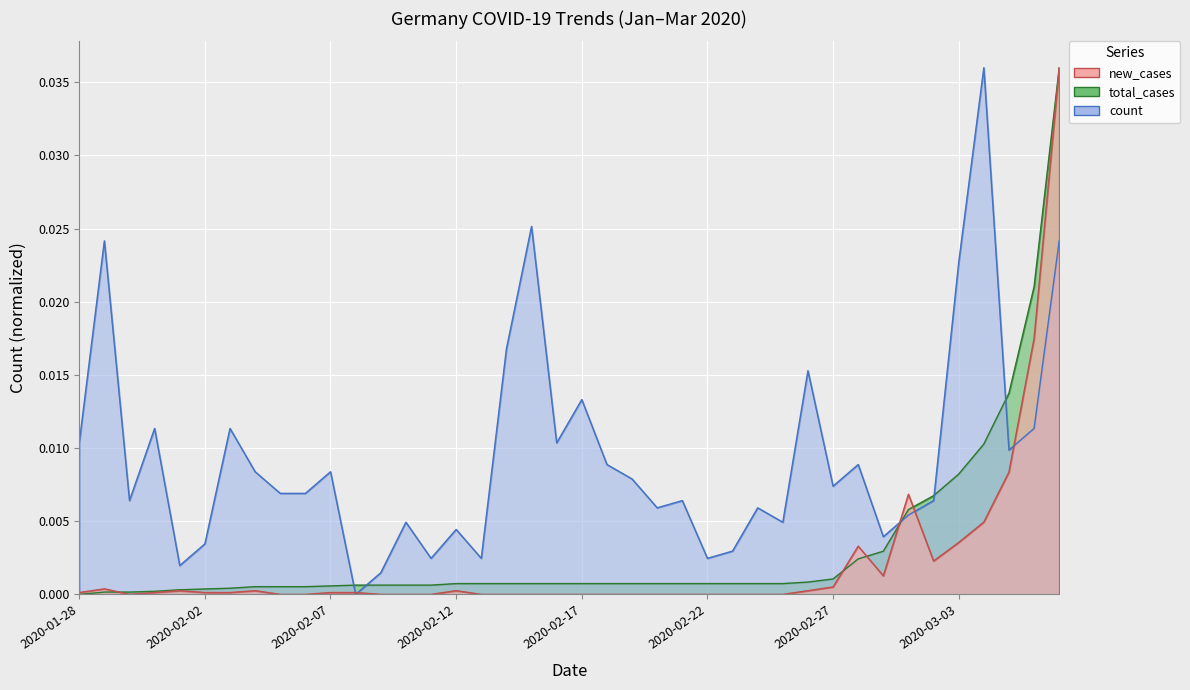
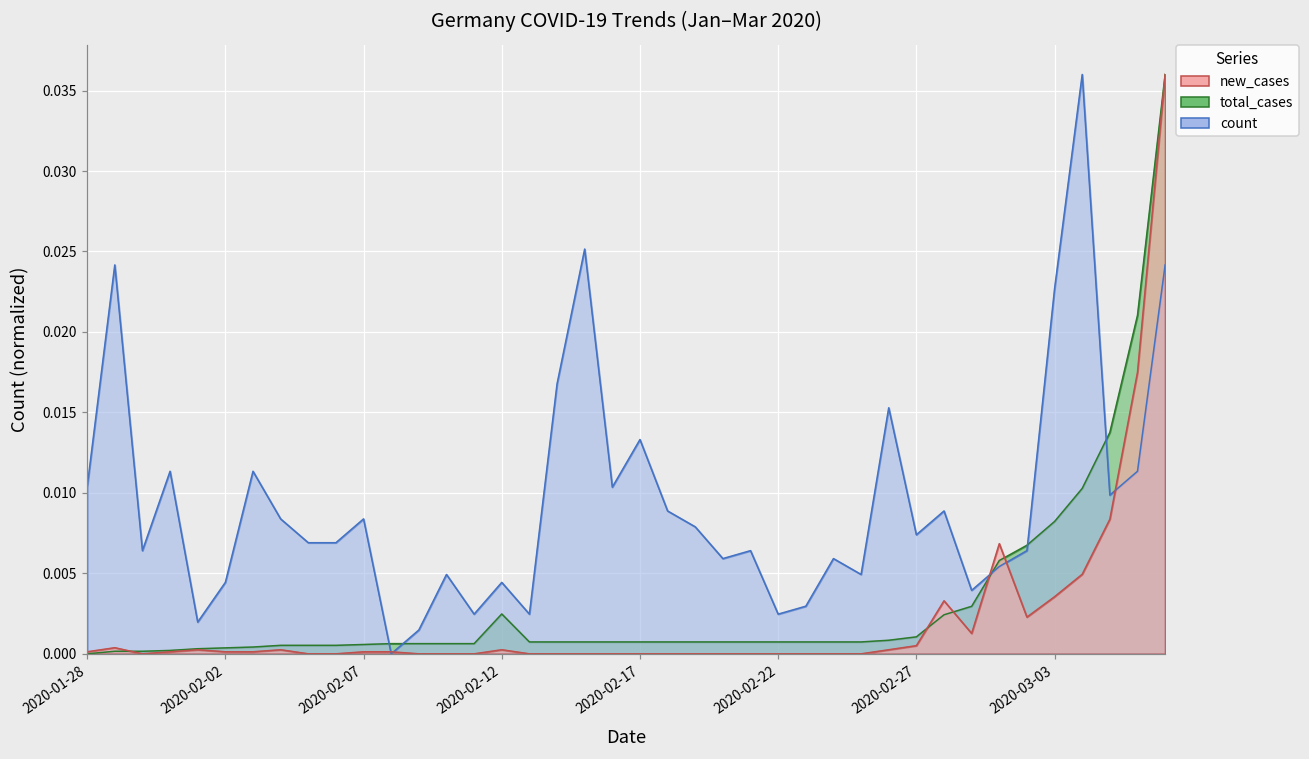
  {
    "total_cases": {
      "2020-02-02": 0.0004,
      "2020-02-07": 0.0006,
-     "2020-02-12": 0.0007,
+     "2020-02-12": 0.0025,
      "2020-02-17": 0.0007,
      "2020-02-22": 0.0007,
      "2020-02-27": 0.0011,
      "2020-03-03": 0.0082
    },
    "count": {
      "2020-01-28": 0.0104,
-     "2020-02-02": 0.0035,
+     "2020-02-02": 0.0044,
      "2020-02-07": 0.0084,
      "2020-02-12": 0.0044,
      "2020-02-17": 0.0133,
      "2020-02-22": 0.0025,
      "2020-02-27": 0.0074,
      "2020-03-03": 0.0227
    },
    "new_cases": {
      "2020-02-02": 0.0001,
      "2020-02-07": 0.0001,
      "2020-02-12": 0.0003,
      "2020-02-17": 0.0000,
      "2020-02-22": 0.0000,
      "2020-02-27": 0.0005,
      "2020-03-03": 0.0035
    }
  }
